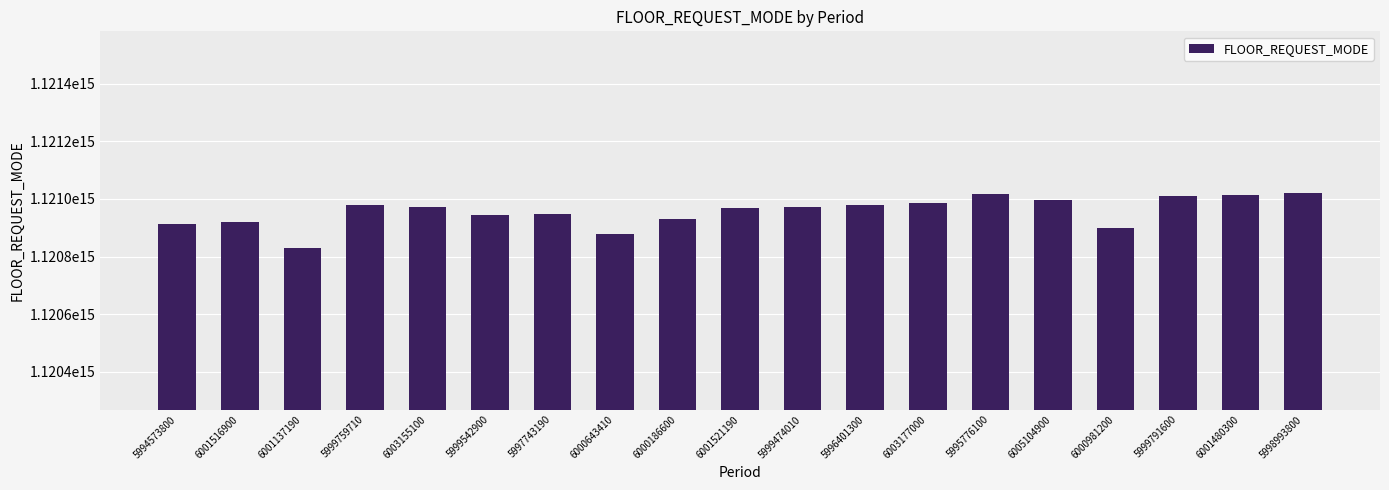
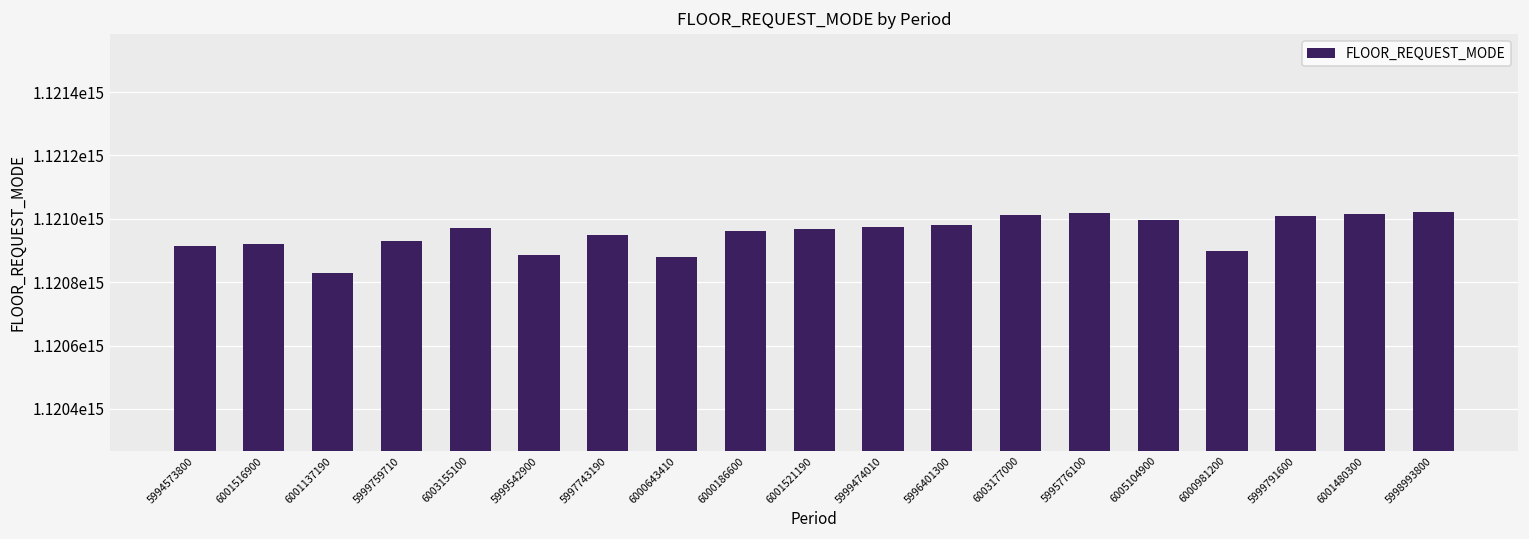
  {
    "5994573800": 1120910000000000,
    "6001516900": 1120920000000000,
    "6001137190": 1120830000000000,
-   "5999759710": 1120980000000000,
+   "5999759710": 1120930000000000,
    "6003155100": 1120970000000000,
-   "5999542900": 1120940000000000,
+   "5999542900": 1120890000000000,
    "5997743190": 1120950000000000,
    "6000643410": 1120880000000000,
-   "6000186600": 1120930000000000,
+   "6000186600": 1120960000000000,
    "6001521190": 1120970000000000,
    "5999474010": 1120970000000000,
    "5996401300": 1120980000000000,
-   "6003177000": 1120990000000000,
+   "6003177000": 1121010000000000,
    "5995776100": 1121020000000000,
    "6005104900": 1121000000000000,
    "6000981200": 1120900000000000,
    "5999791600": 1121010000000000,
    "6001480300": 1121020000000000,
    "5998993800": 1121020000000000
  }
